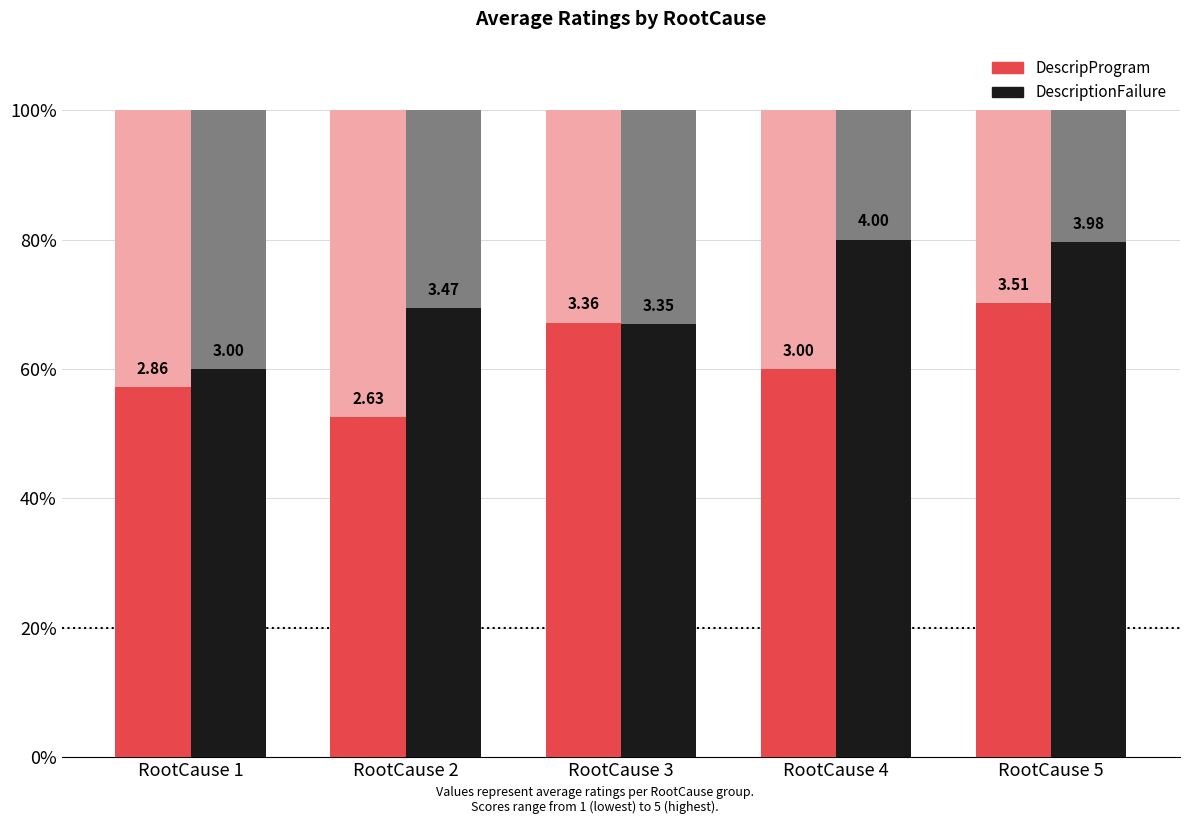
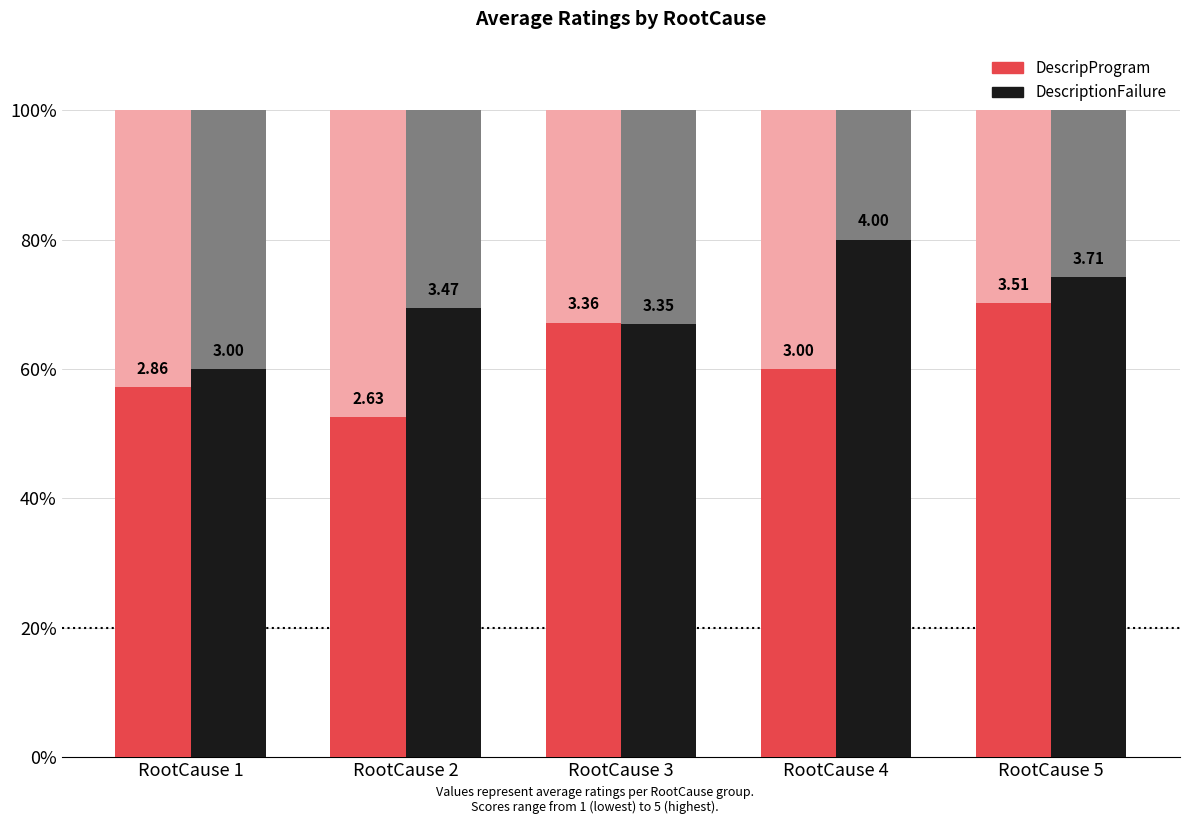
  {
    "DescriptionFailure": {
-     "RootCause 5": 3.98
+     "RootCause 5": 3.71
    }
  }
